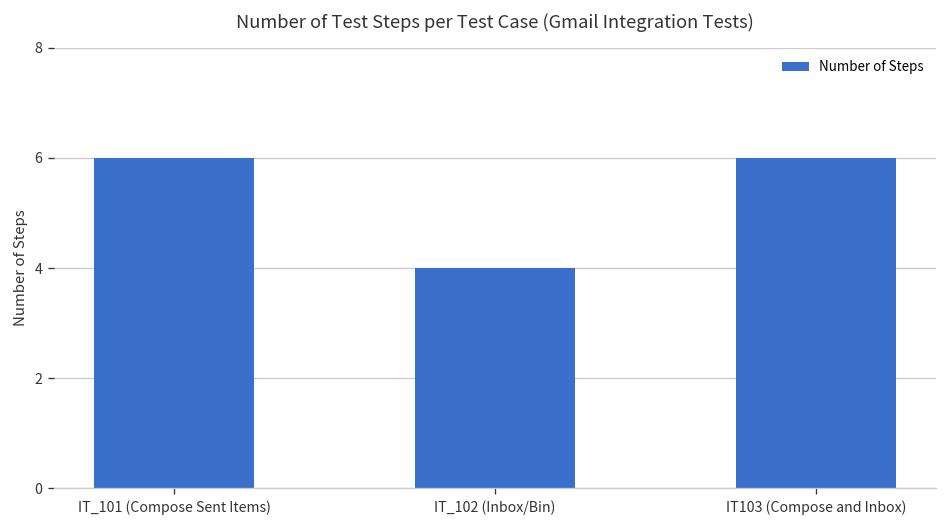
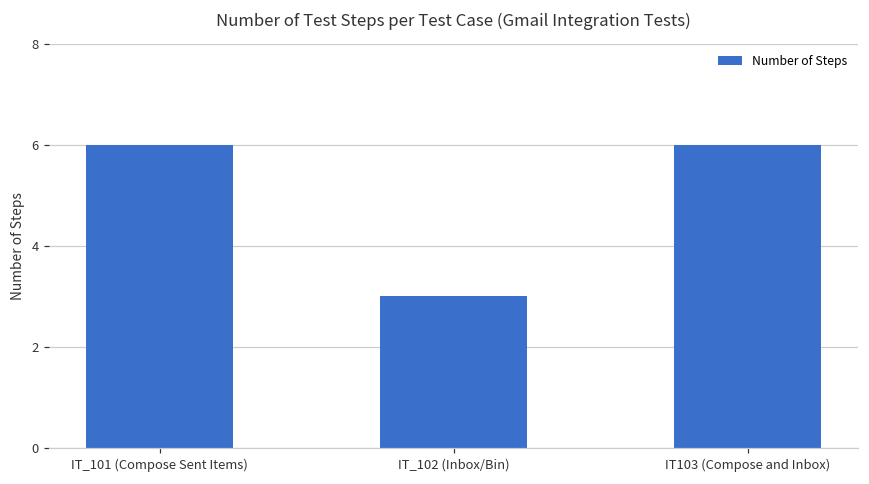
  {
    "IT_101 (Compose Sent Items)": 6,
-   "IT_102 (Inbox/Bin)": 4,
+   "IT_102 (Inbox/Bin)": 3,
    "IT103 (Compose and Inbox)": 6
  }
